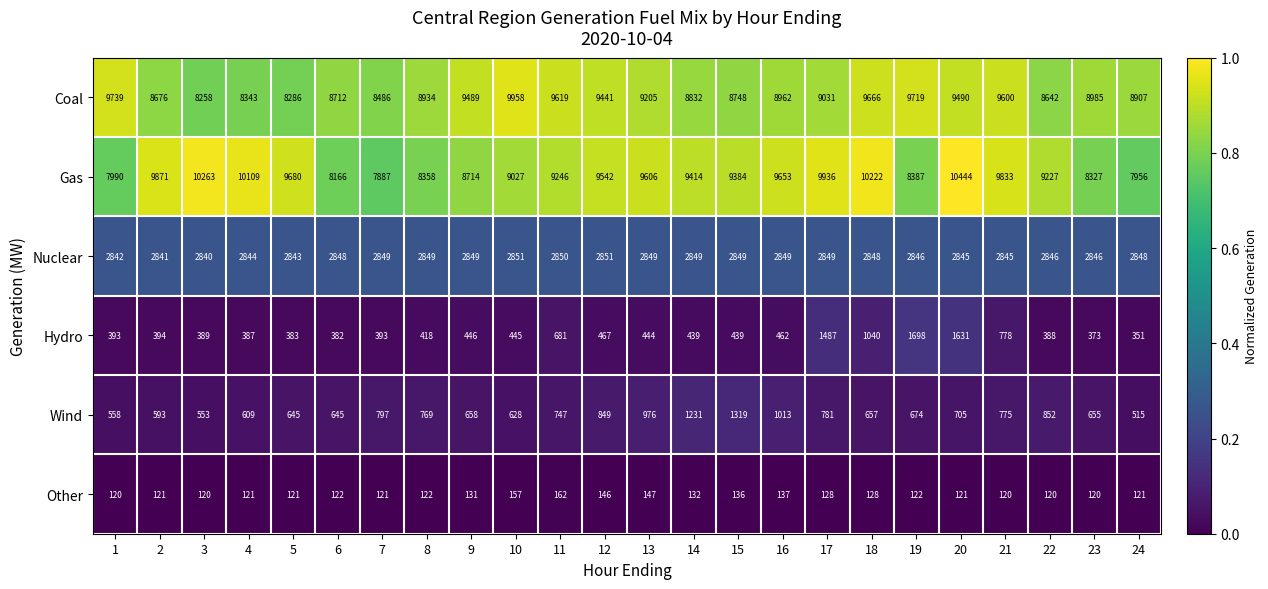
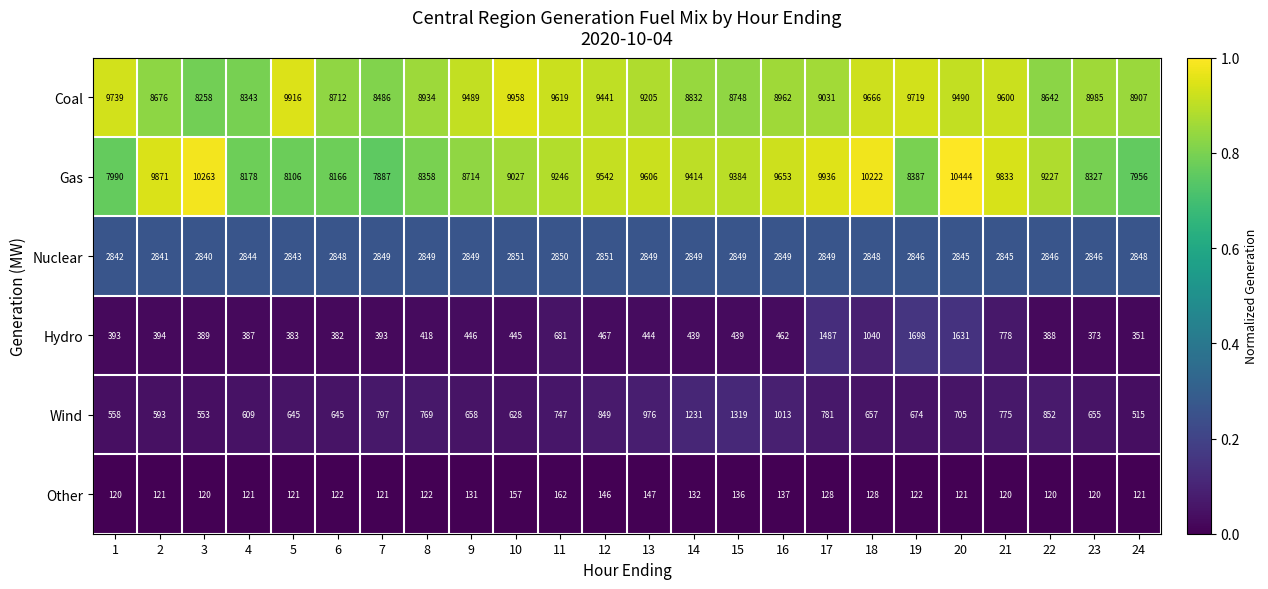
  {
    "Coal": {
      "1": 9739,
      "2": 8676,
      "3": 8258,
      "4": 8343,
-     "5": 8286,
+     "5": 9916,
      "6": 8712,
      "7": 8486,
      "8": 8934,
      "9": 9489,
      "10": 9958,
      "11": 9619,
      "12": 9441,
      "13": 9205,
      "14": 8832,
      "15": 8748,
      "16": 8962,
      "17": 9031,
      "18": 9666,
      "19": 9719,
      "20": 9490,
      "21": 9600,
      "22": 8642,
      "23": 8985,
      "24": 8907
    },
    "Gas": {
      "1": 7990,
      "2": 9871,
      "3": 10263,
-     "4": 10109,
-     "5": 9680,
+     "4": 8178,
+     "5": 8106,
      "6": 8166,
      "7": 7887,
      "8": 8358,
      "9": 8714,
      "10": 9027,
      "11": 9246,
      "12": 9542,
      "13": 9606,
      "14": 9414,
      "15": 9384,
      "16": 9653,
      "17": 9936,
      "18": 10222,
      "19": 8387,
      "20": 10444,
      "21": 9833,
      "22": 9227,
      "23": 8327,
      "24": 7956
    },
    "Nuclear": {
      "1": 2842,
      "2": 2841,
      "3": 2840,
      "4": 2844,
      "5": 2843,
      "6": 2848,
      "7": 2849,
      "8": 2849,
      "9": 2849,
      "10": 2851,
      "11": 2850,
      "12": 2851,
      "13": 2849,
      "14": 2849,
      "15": 2849,
      "16": 2849,
      "17": 2849,
      "18": 2848,
      "19": 2846,
      "20": 2845,
      "21": 2845,
      "22": 2846,
      "23": 2846,
      "24": 2848
    },
    "Hydro": {
      "1": 393,
      "2": 394,
      "3": 389,
      "4": 387,
      "5": 383,
      "6": 382,
      "7": 393,
      "8": 418,
      "9": 446,
      "10": 445,
      "11": 681,
      "12": 467,
      "13": 444,
      "14": 439,
      "15": 439,
      "16": 462,
      "17": 1487,
      "18": 1040,
      "19": 1698,
      "20": 1631,
      "21": 778,
      "22": 388,
      "23": 373,
      "24": 351
    },
    "Wind": {
      "1": 558,
      "2": 593,
      "3": 553,
      "4": 609,
      "5": 645,
      "6": 645,
      "7": 797,
      "8": 769,
      "9": 658,
      "10": 628,
      "11": 747,
      "12": 849,
      "13": 976,
      "14": 1231,
      "15": 1319,
      "16": 1013,
      "17": 781,
      "18": 657,
      "19": 674,
      "20": 705,
      "21": 775,
      "22": 852,
      "23": 655,
      "24": 515
    },
    "Other": {
      "1": 120,
      "2": 121,
      "3": 120,
      "4": 121,
      "5": 121,
      "6": 122,
      "7": 121,
      "8": 122,
      "9": 131,
      "10": 157,
      "11": 162,
      "12": 146,
      "13": 147,
      "14": 132,
      "15": 136,
      "16": 137,
      "17": 128,
      "18": 128,
      "19": 122,
      "20": 121,
      "21": 120,
      "22": 120,
      "23": 120,
      "24": 121
    }
  }
